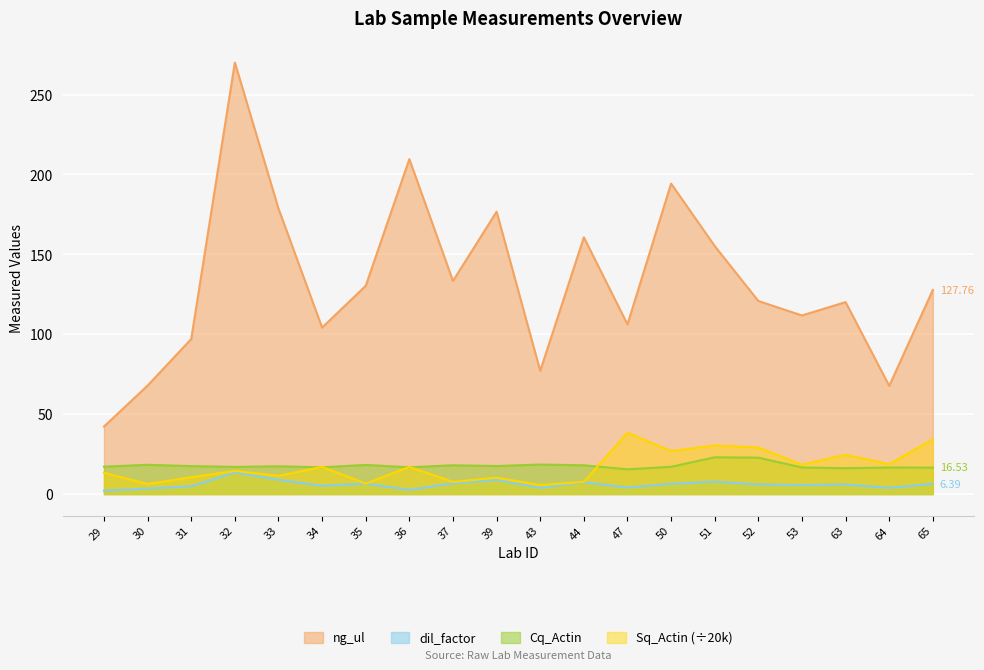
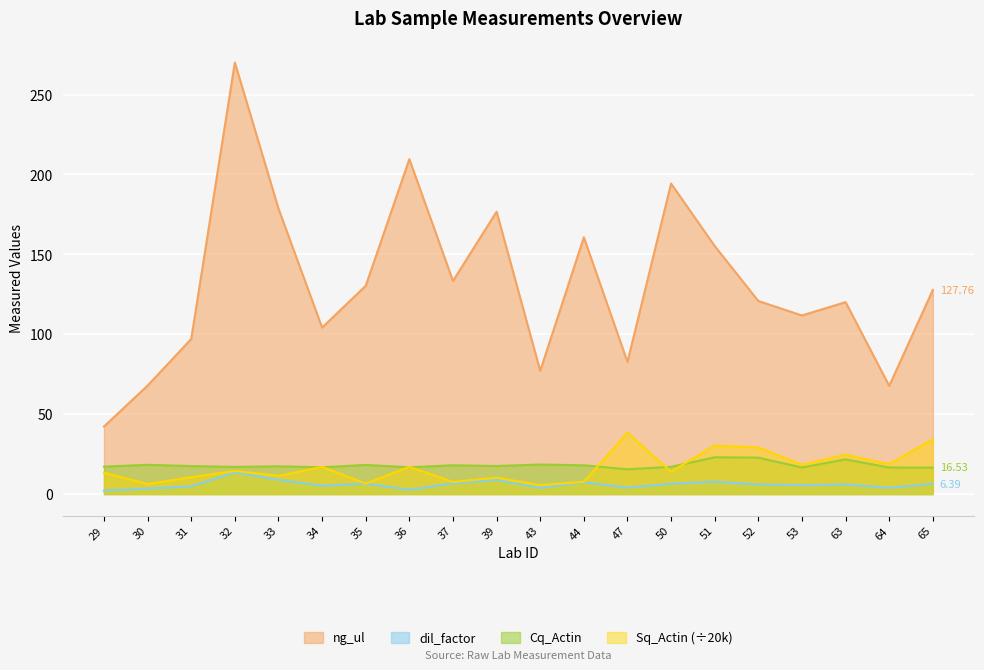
  {
    "ng_ul": {
      "29": 42,
      "30": 68,
      "31": 97,
      "32": 270,
      "33": 179,
      "34": 104,
      "35": 130,
      "36": 210,
      "37": 133,
      "39": 177,
      "43": 77,
      "44": 161,
-     "47": 106,
+     "47": 83,
      "50": 194,
      "51": 155,
      "52": 121,
      "53": 112,
      "63": 120,
      "64": 68
    },
    "dil_factor": {
      "65": 6.39
    },
    "Cq_Actin": {
      "29": 17,
      "30": 18,
      "31": 17,
      "32": 17,
      "33": 17,
      "35": 18,
      "37": 18,
      "39": 18,
      "43": 18,
      "44": 18,
      "47": 15,
      "50": 17,
      "51": 23,
      "52": 23,
      "53": 17,
-     "63": 16,
+     "63": 22,
      "64": 17
    },
    "Sq_Actin (÷20k)": {
      "29": 13,
      "30": 6,
      "31": 11,
      "33": 11,
      "43": 6,
      "47": 38,
-     "50": 27,
+     "50": 14,
      "51": 30,
      "52": 29,
      "53": 18,
      "63": 25,
      "64": 19,
      "65": 34
    }
  }
